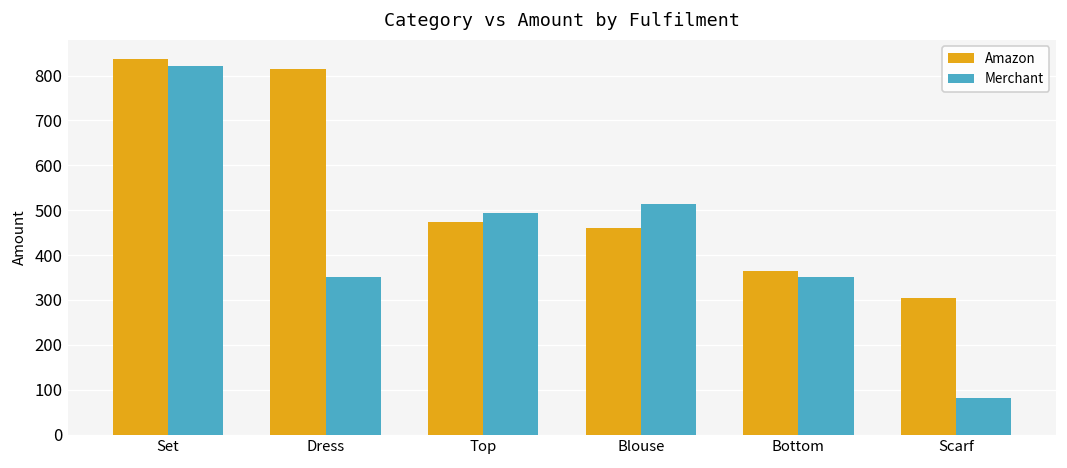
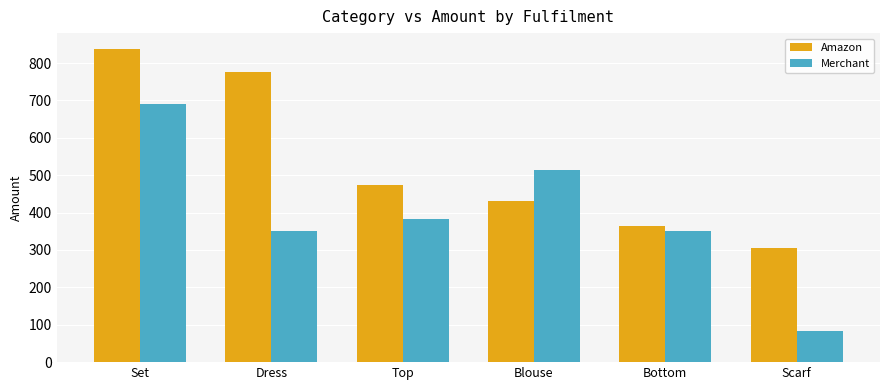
  {
    "Amazon": {
      "Set": 840,
-     "Dress": 820,
+     "Dress": 780,
      "Top": 470,
-     "Blouse": 460,
+     "Blouse": 430,
      "Bottom": 370,
      "Scarf": 310
    },
    "Merchant": {
-     "Set": 820,
+     "Set": 690,
      "Dress": 350,
-     "Top": 490,
+     "Top": 380,
      "Blouse": 510,
      "Bottom": 350,
      "Scarf": 80
    }
  }
